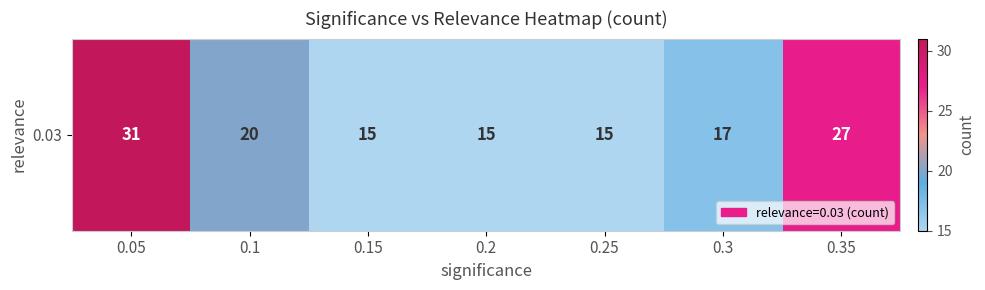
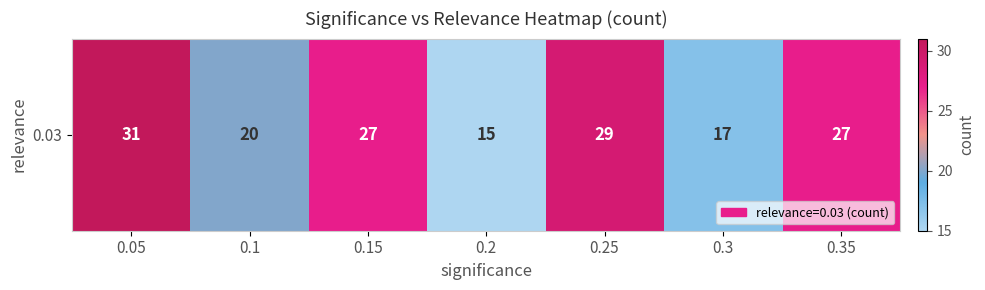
  {
    "0.03": {
      "0.05": 31,
      "0.1": 20,
-     "0.15": 15,
+     "0.15": 27,
      "0.2": 15,
-     "0.25": 15,
+     "0.25": 29,
      "0.3": 17,
      "0.35": 27
    }
  }
